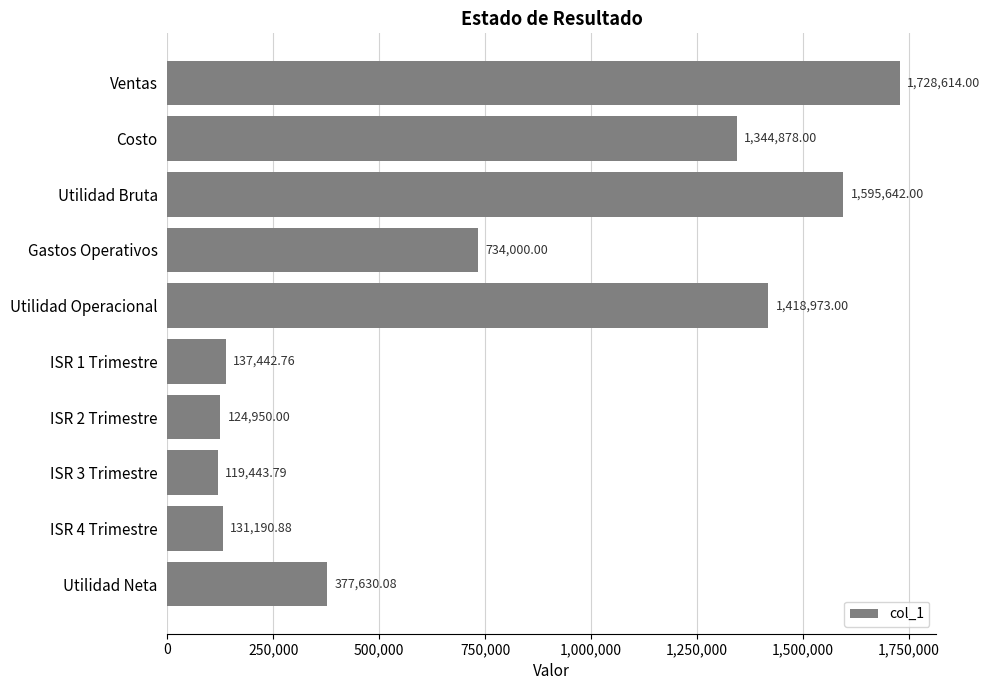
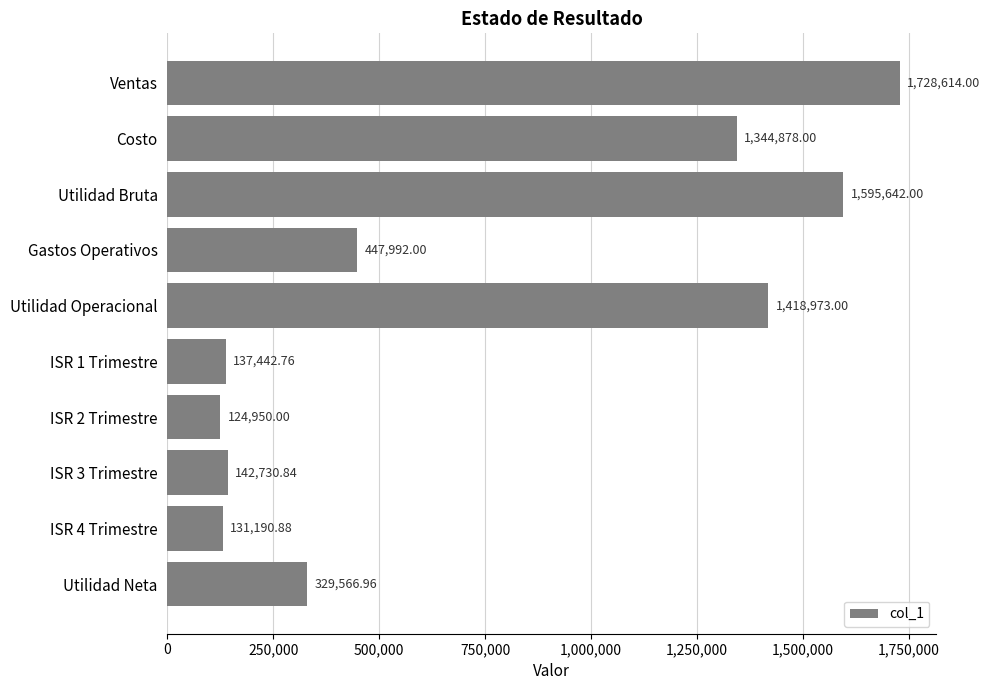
  {
    "Ventas": "1,728,614.00",
    "Costo": "1,344,878.00",
    "Utilidad Bruta": "1,595,642.00",
-   "Gastos Operativos": "734,000.00",
+   "Gastos Operativos": "447,992.00",
    "Utilidad Operacional": "1,418,973.00",
    "ISR 1 Trimestre": "137,442.76",
    "ISR 2 Trimestre": "124,950.00",
-   "ISR 3 Trimestre": "119,443.79",
+   "ISR 3 Trimestre": "142,730.84",
    "ISR 4 Trimestre": "131,190.88",
-   "Utilidad Neta": "377,630.08"
+   "Utilidad Neta": "329,566.96"
  }
